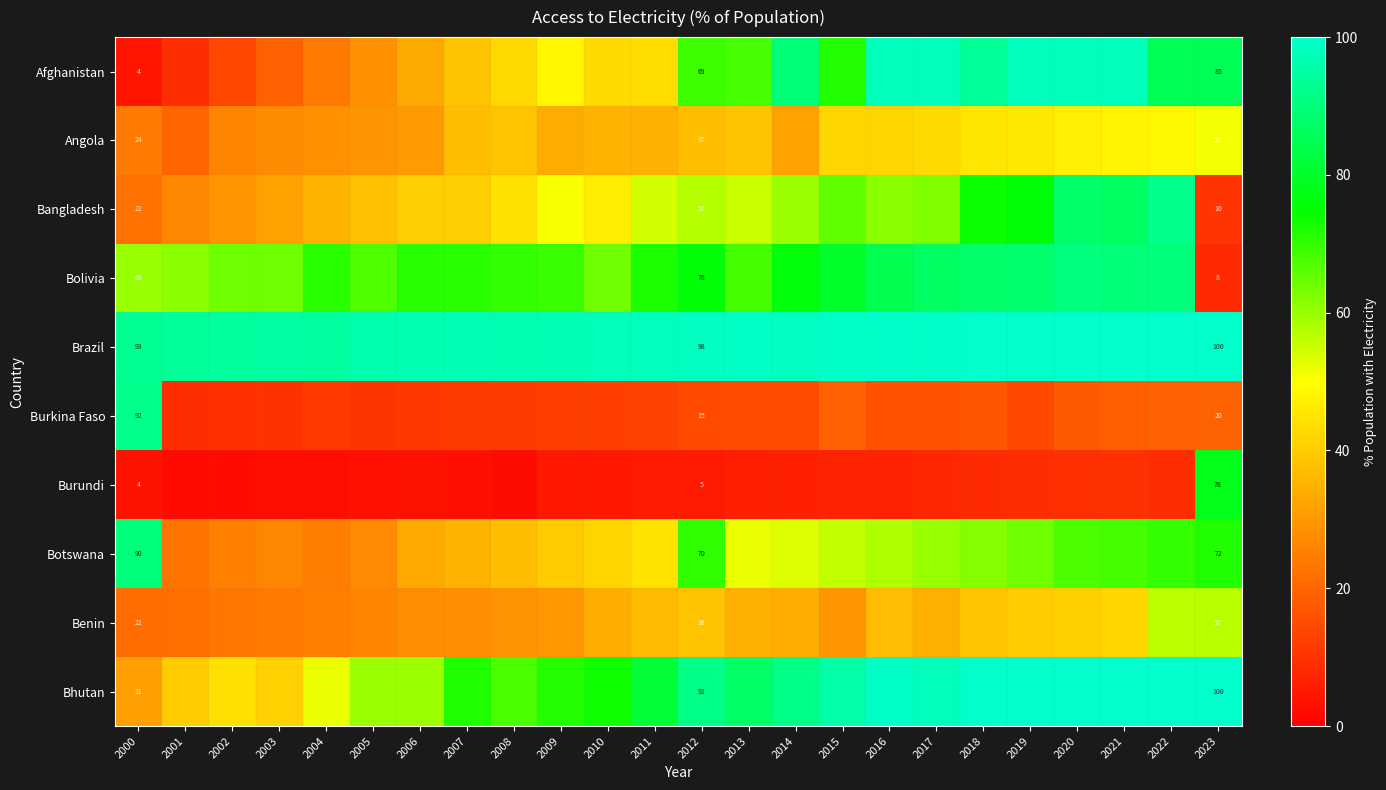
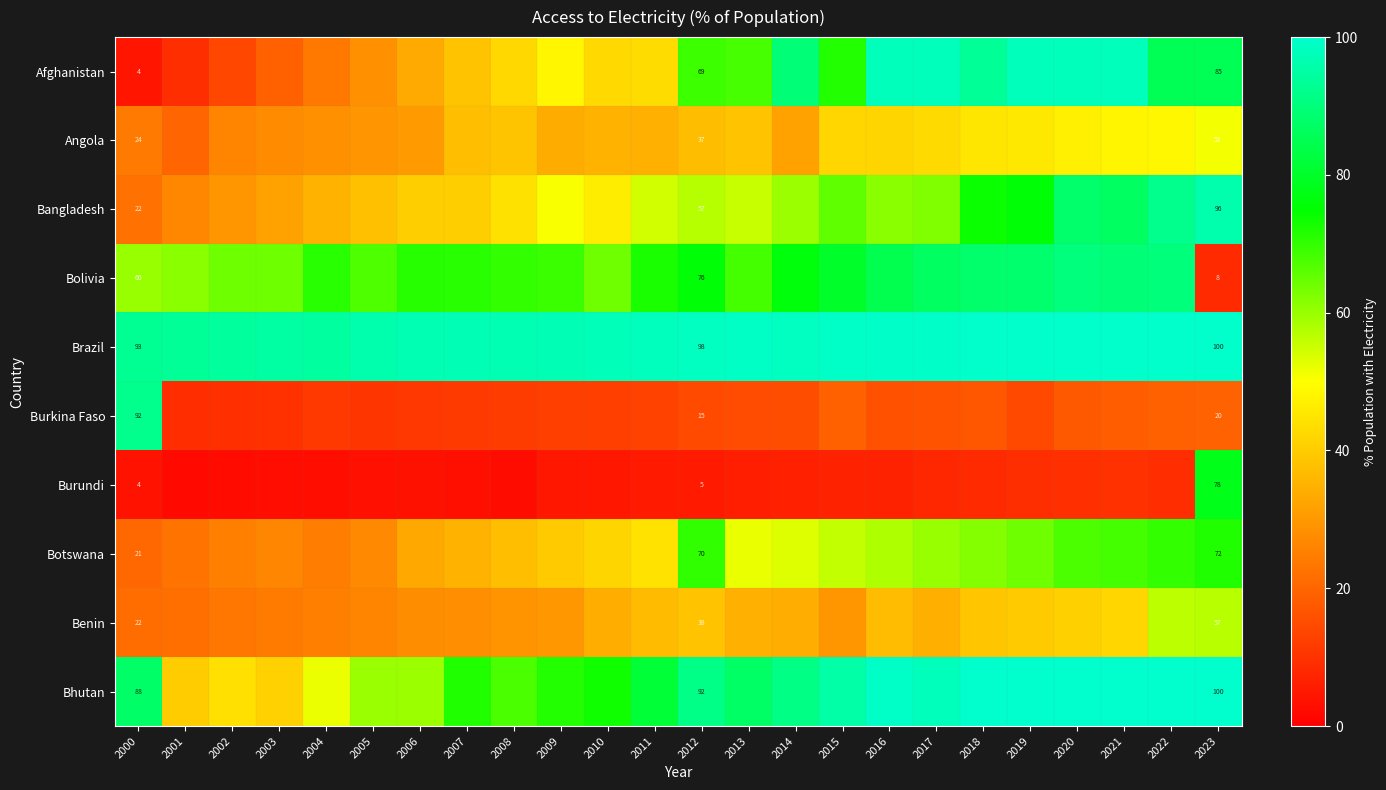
  {
    "Afghanistan": {
      "2000": 4,
      "2012": 69,
      "2023": 85
    },
    "Angola": {
      "2000": 24,
      "2012": 37,
      "2023": 51
    },
    "Bangladesh": {
      "2000": 22,
      "2012": 57,
-     "2023": 10
+     "2023": 96
    },
    "Bolivia": {
      "2000": 60,
      "2012": 76,
      "2023": 8
    },
    "Brazil": {
      "2000": 93,
      "2012": 98,
      "2023": 100
    },
    "Burkina Faso": {
      "2000": 92,
      "2012": 15,
      "2023": 20
    },
    "Burundi": {
      "2000": 4,
      "2012": 5,
      "2023": 78
    },
    "Botswana": {
-     "2000": 90,
+     "2000": 21,
      "2012": 70,
      "2023": 72
    },
    "Benin": {
      "2000": 22,
      "2012": 38,
      "2023": 57
    },
    "Bhutan": {
-     "2000": 31,
+     "2000": 88,
      "2012": 92,
      "2023": 100
    }
  }
